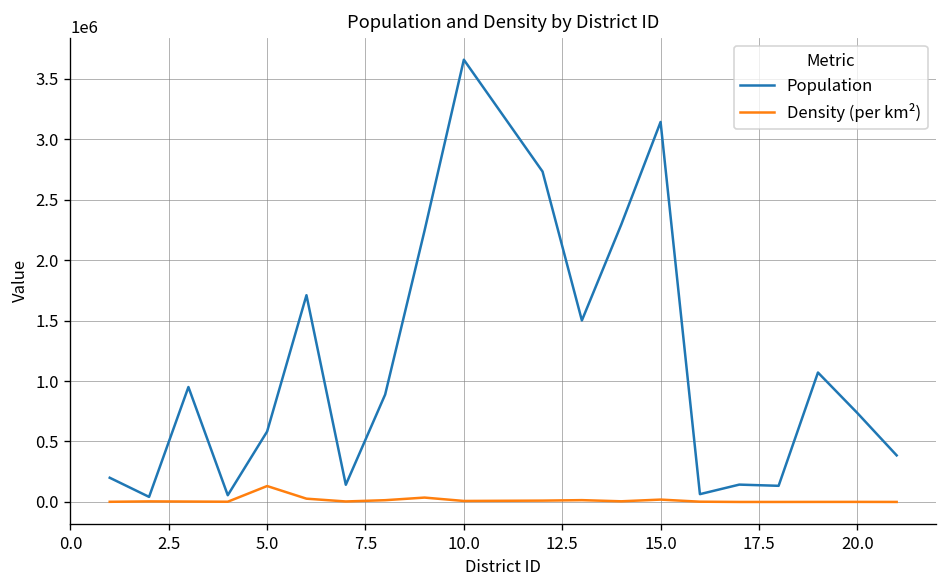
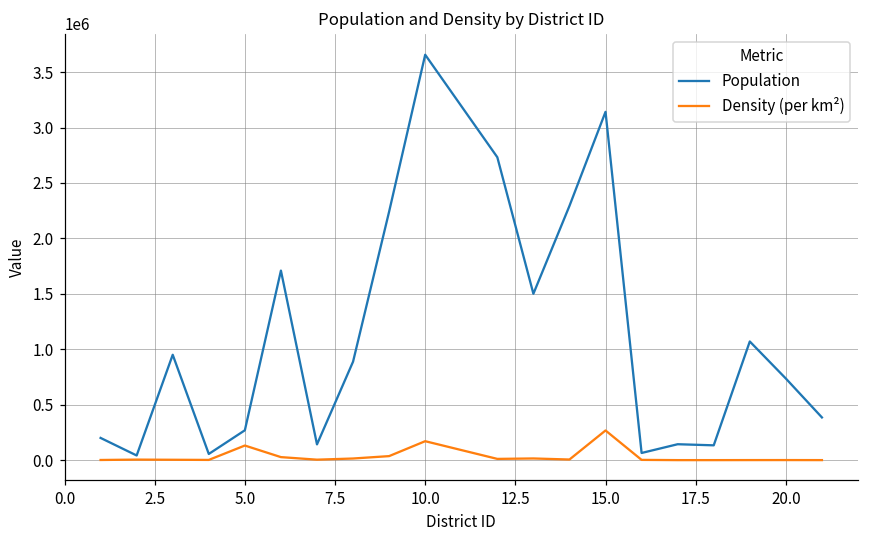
  {
    "Population": {
-     "5.0": 580000,
+     "5.0": 270000,
      "10.0": 3660000,
      "15.0": 3140000,
      "20.0": 740000
    },
    "Density (per km²)": {
      "5.0": 130000,
-     "10.0": 10000,
-     "15.0": 20000,
+     "10.0": 170000,
+     "15.0": 270000,
      "20.0": 0
    }
  }
